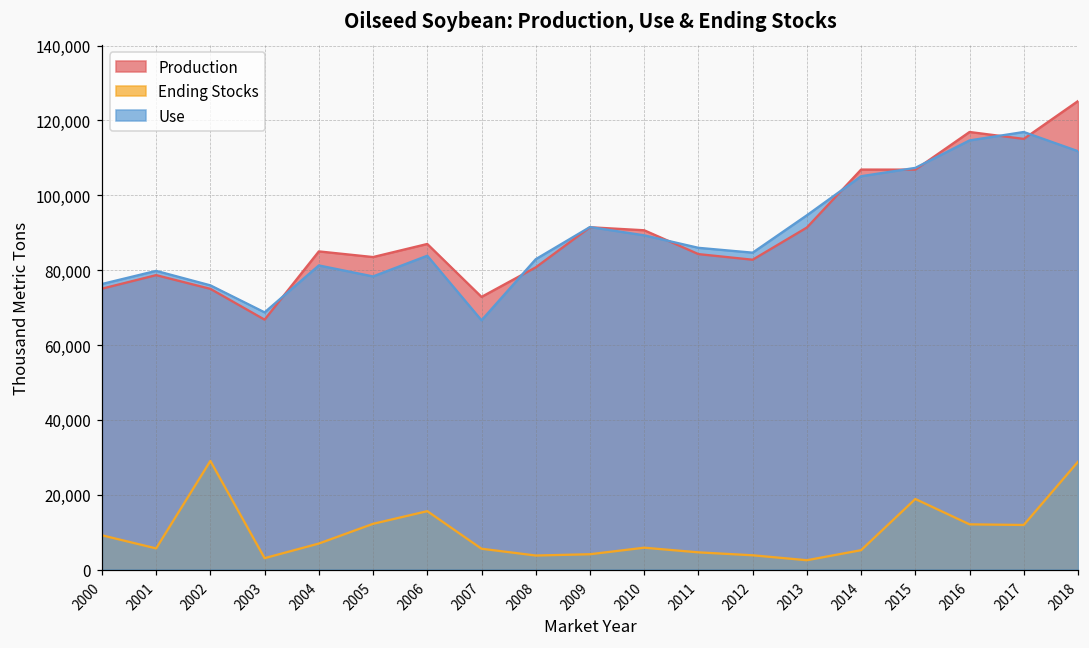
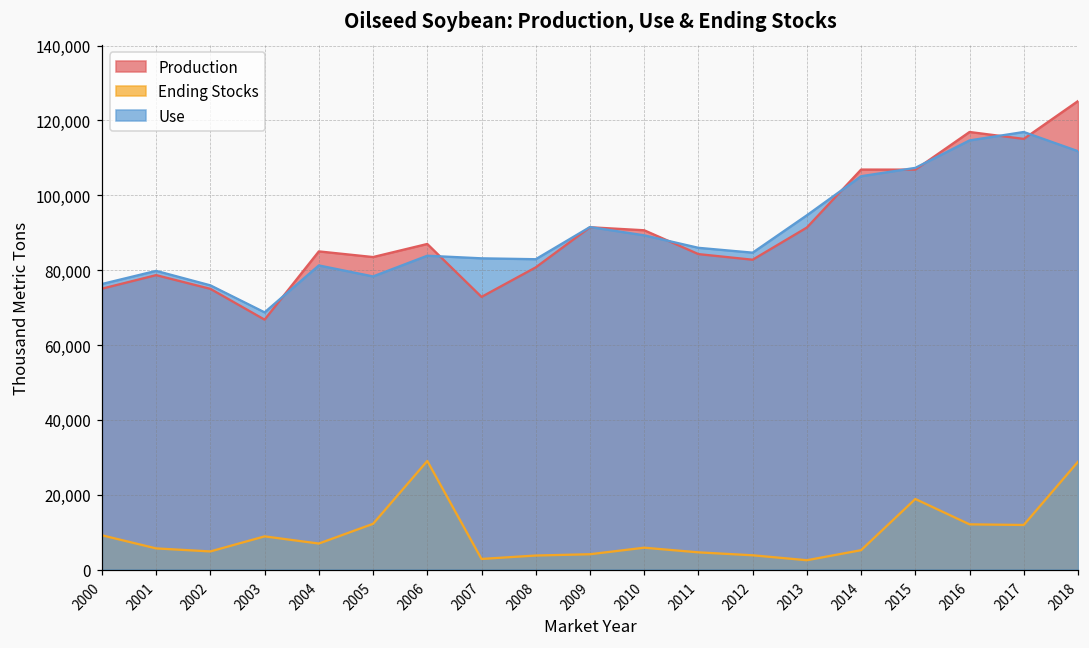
  {
    "Production": {
      "2000": "75,000",
      "2001": "79,000",
      "2002": "75,000",
      "2003": "67,000",
      "2004": "85,000",
      "2005": "84,000",
      "2006": "87,000",
      "2007": "73,000",
      "2008": "81,000",
      "2010": "91,000",
      "2011": "84,000",
      "2012": "83,000",
      "2013": "91,000",
      "2014": "107,000",
      "2016": "117,000",
      "2017": "115,000",
      "2018": "125,000"
    },
    "Ending Stocks": {
      "2000": "9,000",
      "2001": "6,000",
-     "2002": "29,000",
-     "2003": "3,000",
+     "2002": "5,000",
+     "2003": "9,000",
      "2004": "7,000",
      "2005": "12,000",
-     "2006": "16,000",
-     "2007": "6,000",
+     "2006": "29,000",
+     "2007": "3,000",
      "2008": "4,000",
      "2009": "4,000",
      "2010": "6,000",
      "2011": "5,000",
      "2012": "4,000",
      "2013": "3,000",
      "2014": "5,000",
      "2015": "19,000",
      "2016": "12,000",
      "2017": "12,000",
      "2018": "29,000"
    },
    "Use": {
      "2000": "76,000",
      "2001": "80,000",
      "2002": "76,000",
      "2003": "69,000",
      "2004": "81,000",
      "2005": "78,000",
      "2006": "84,000",
-     "2007": "67,000",
+     "2007": "83,000",
      "2008": "83,000",
      "2010": "89,000",
      "2011": "86,000",
      "2012": "85,000",
      "2013": "95,000",
      "2014": "105,000",
      "2016": "115,000",
      "2017": "117,000",
      "2018": "112,000"
    }
  }
